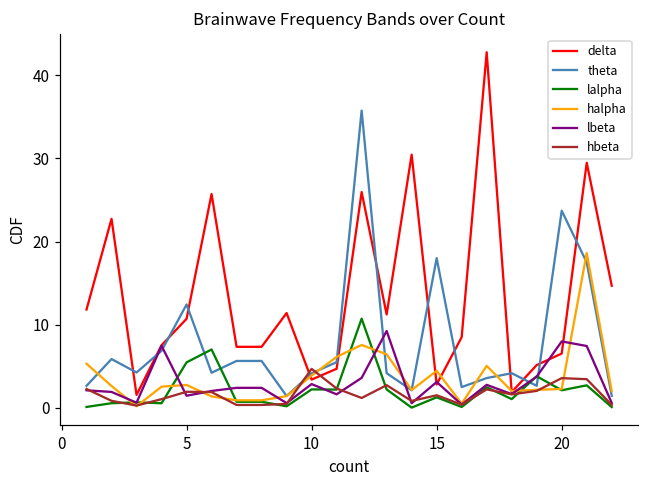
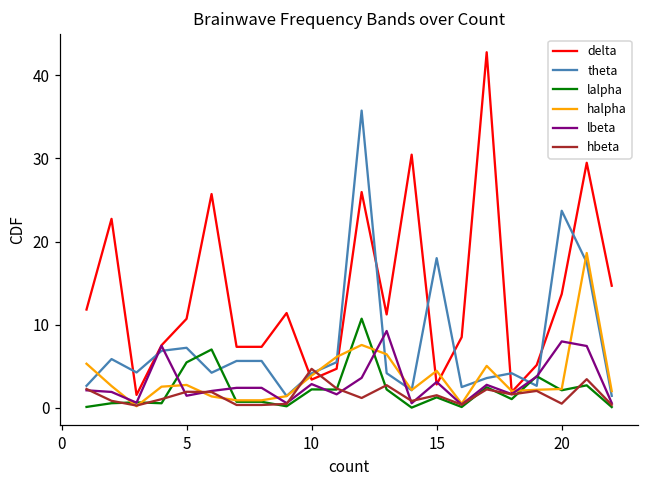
  {
    "delta": {
      "5": 11,
      "10": 3,
-     "20": 7
+     "20": 14
    },
    "theta": {
-     "5": 12,
+     "5": 7,
      "15": 18,
      "20": 24
    },
    "lalpha": {
      "5": 5,
      "10": 2
    },
    "halpha": {
      "5": 3,
      "15": 4
    },
    "lbeta": {
      "5": 1,
      "10": 3,
      "20": 8
    },
    "hbeta": {
      "5": 2,
      "10": 5,
-     "20": 4
+     "20": 1
    }
  }
